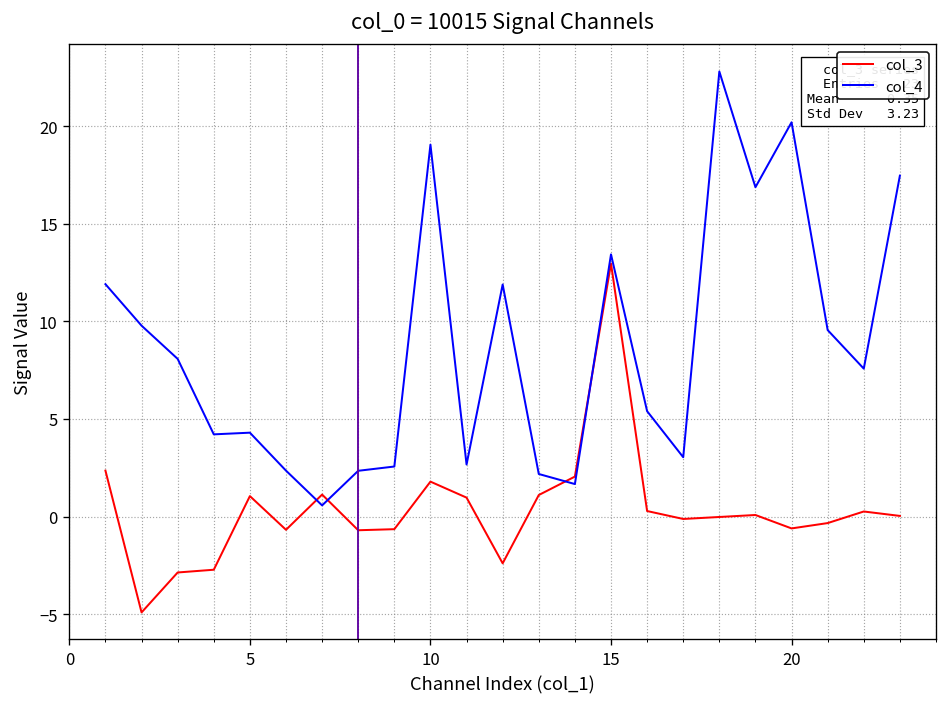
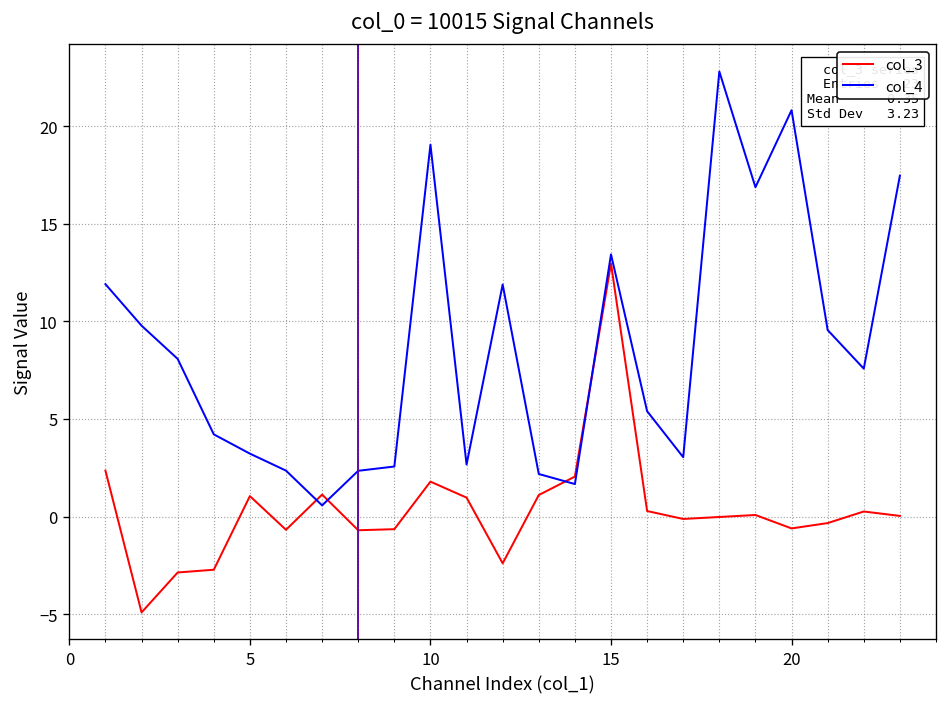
  {
    "col_3": {
      "5": 1.0,
      "10": 1.8,
      "15": 13.0,
      "20": -0.6
    },
    "col_4": {
-     "5": 4.3,
+     "5": 3.2,
      "10": 19.1,
      "15": 13.4,
-     "20": 20.2
+     "20": 20.8
    }
  }
